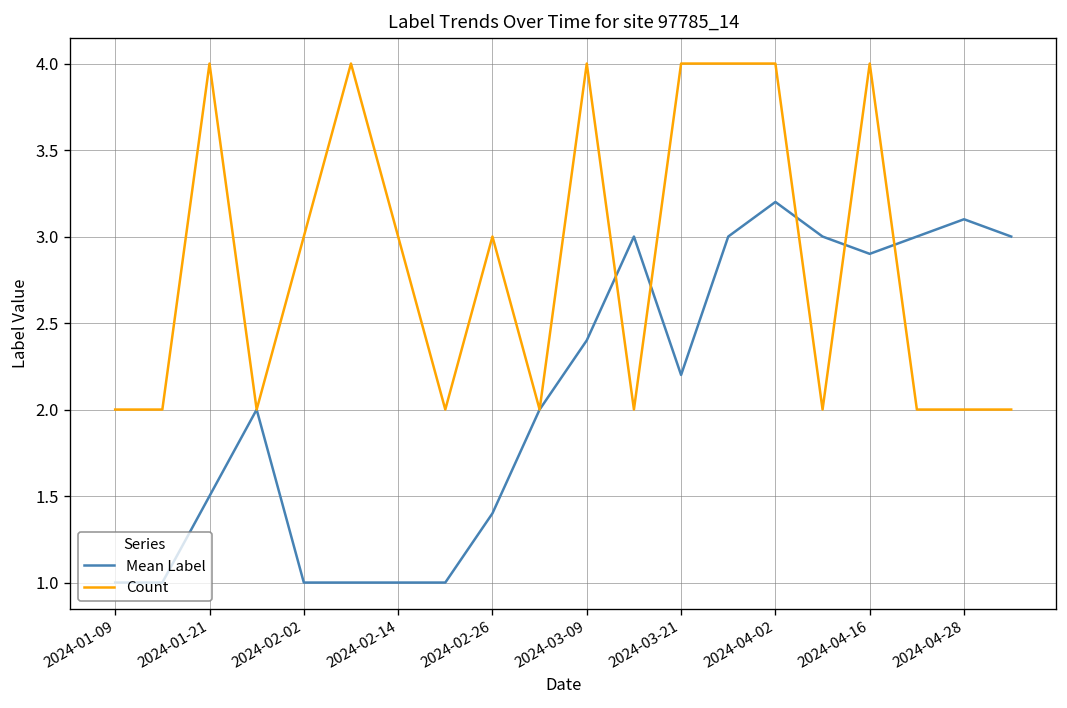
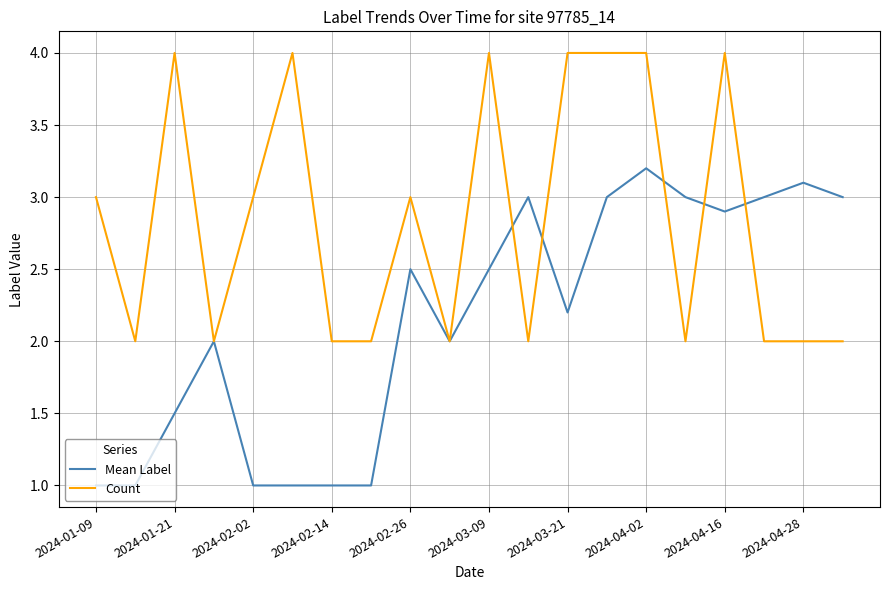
  {
    "Mean Label": {
      "2024-01-21": 1.5,
      "2024-02-02": 1.0,
      "2024-02-14": 1.0,
-     "2024-02-26": 1.4,
-     "2024-03-09": 2.4,
+     "2024-02-26": 2.5,
+     "2024-03-09": 2.5,
      "2024-03-21": 2.2,
      "2024-04-02": 3.2,
      "2024-04-16": 2.9,
      "2024-04-28": 3.1
    },
    "Count": {
-     "2024-01-09": 2,
+     "2024-01-09": 3,
      "2024-01-21": 4,
      "2024-02-02": 3,
-     "2024-02-14": 3,
+     "2024-02-14": 2,
      "2024-02-26": 3,
      "2024-03-09": 4,
      "2024-03-21": 4,
      "2024-04-02": 4,
      "2024-04-16": 4,
      "2024-04-28": 2
    }
  }
